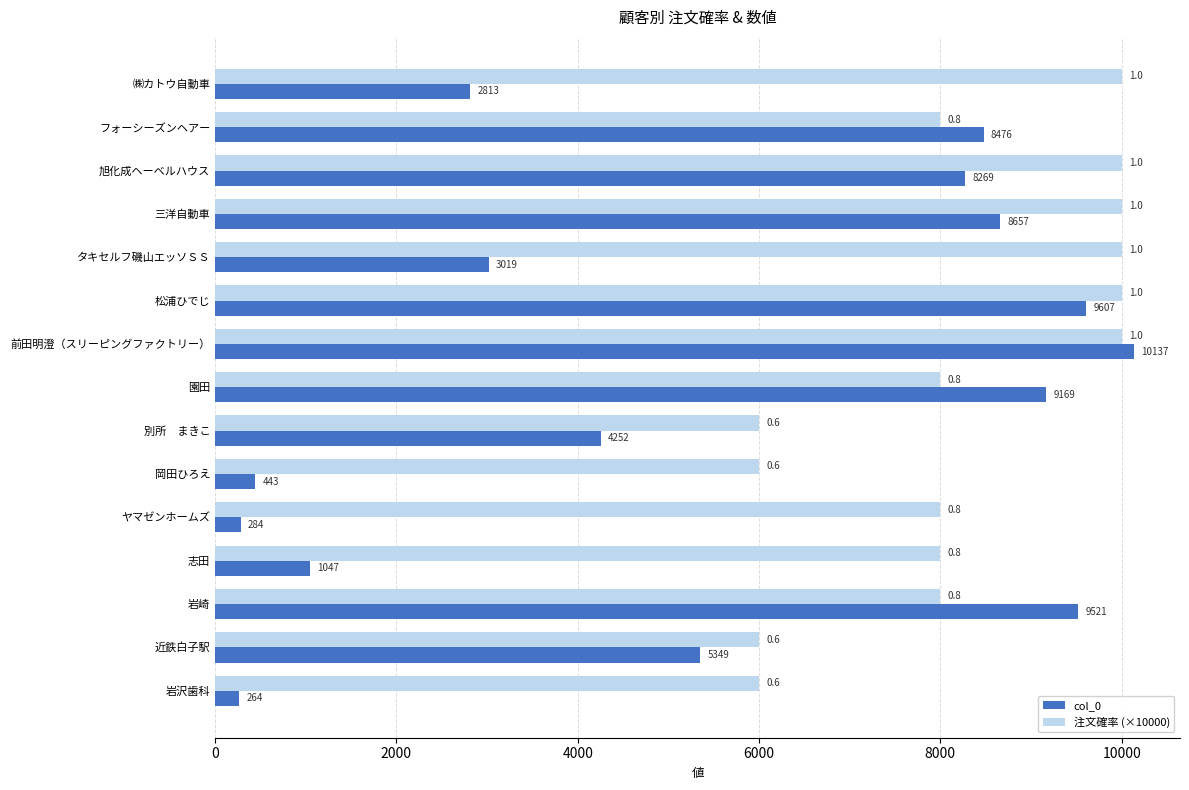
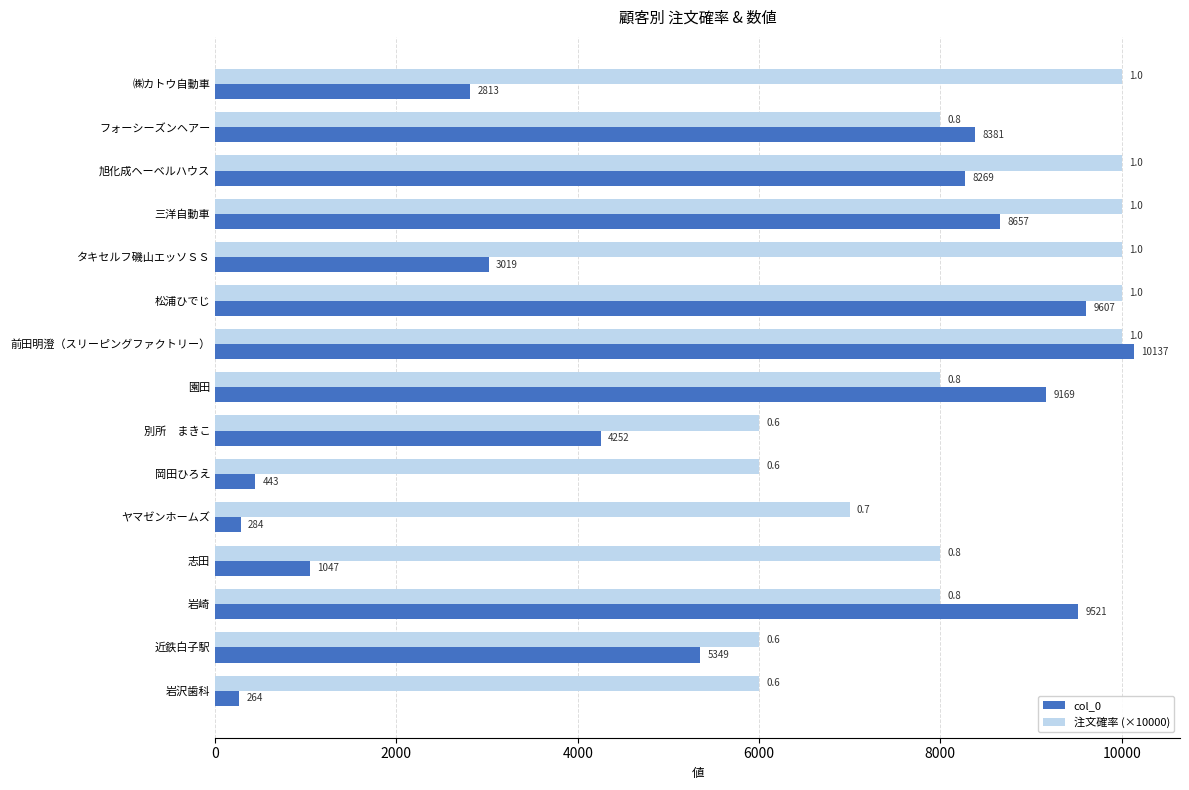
  {
    "col_0": {
      "㈱カトウ自動車": 2813,
-     "フォーシーズンヘアー": 8476,
+     "フォーシーズンヘアー": 8381,
      "旭化成ヘーベルハウス": 8269,
      "三洋自動車": 8657,
      "タキセルフ磯山エッソＳＳ": 3019,
      "松浦ひでじ": 9607,
      "前田明澄（スリーピングファクトリー）": 10137,
      "園田": 9169,
      "別所 まきこ": 4252,
      "岡田ひろえ": 443,
      "ヤマゼンホームズ": 284,
      "志田": 1047,
      "岩崎": 9521,
      "近鉄白子駅": 5349,
      "岩沢歯科": 264
    },
    "注文確率 (×10000)": {
-     "ヤマゼンホームズ": 0.8
+     "ヤマゼンホームズ": 0.7
    }
  }
